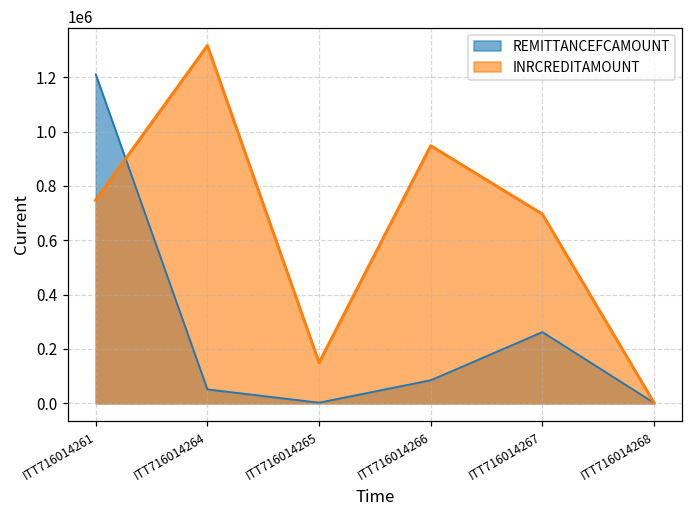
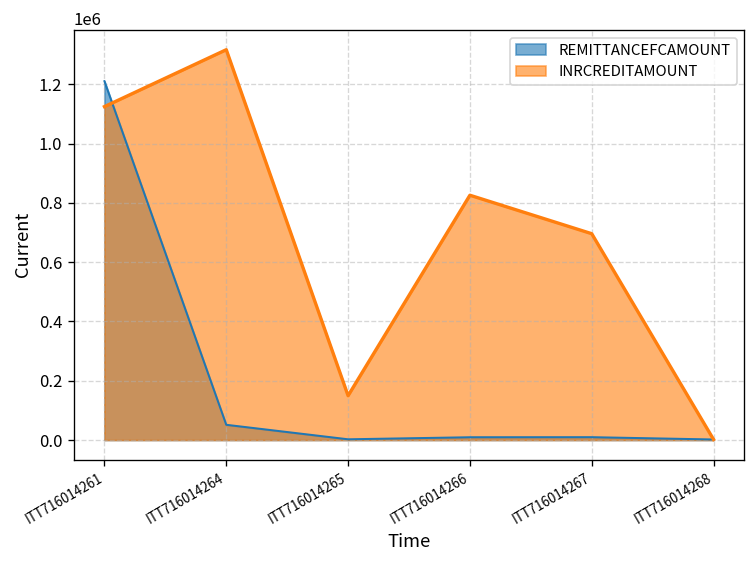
  {
    "REMITTANCEFCAMOUNT": {
      "ITT716014261": 1210000,
      "ITT716014264": 50000,
      "ITT716014265": 0,
-     "ITT716014266": 80000,
-     "ITT716014267": 260000
+     "ITT716014266": 10000,
+     "ITT716014267": 10000
    },
    "INRCREDITAMOUNT": {
-     "ITT716014261": 750000,
+     "ITT716014261": 1120000,
      "ITT716014264": 1320000,
      "ITT716014265": 150000,
-     "ITT716014266": 950000,
+     "ITT716014266": 830000,
      "ITT716014267": 700000
    }
  }
